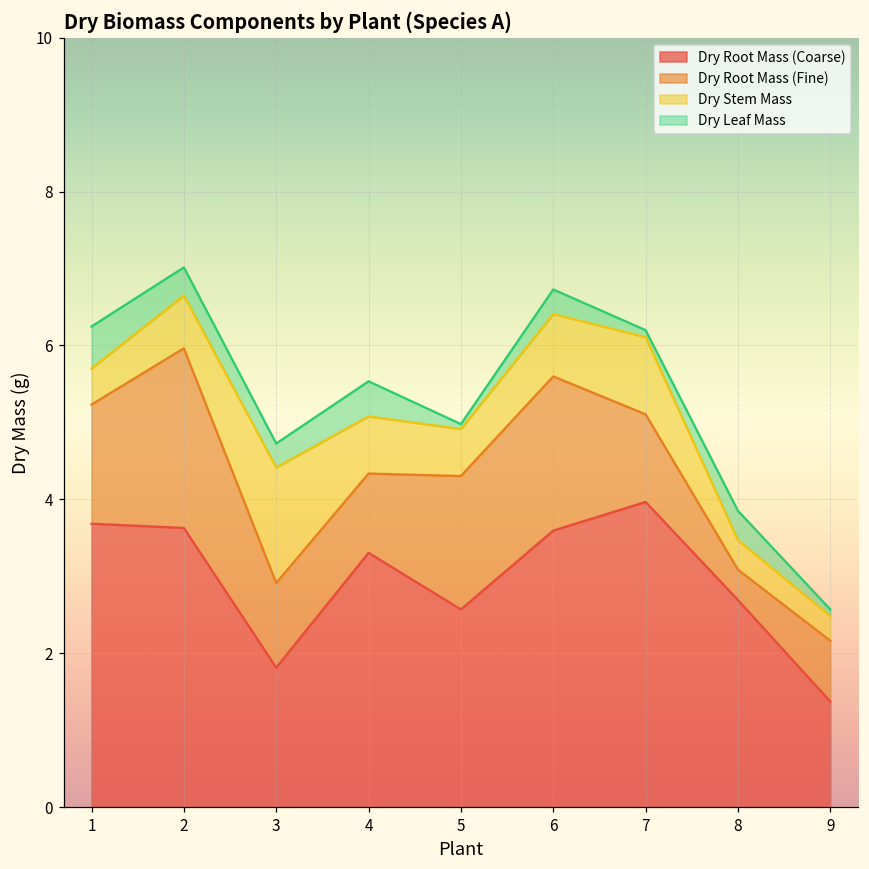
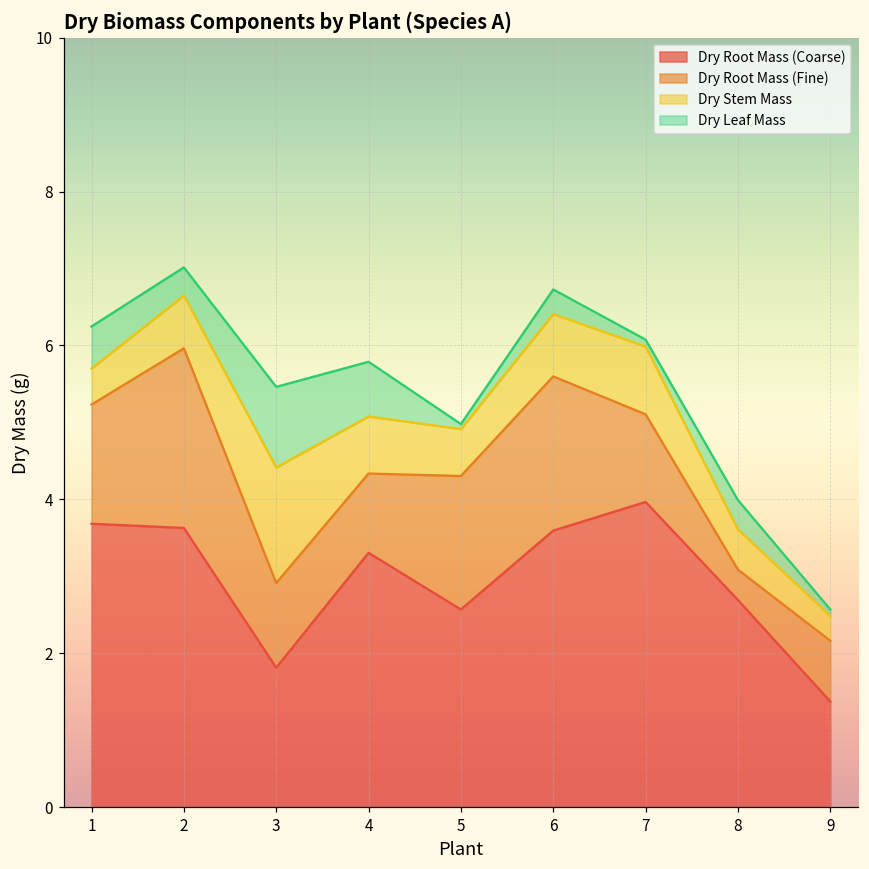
  {
    "Dry Stem Mass": {
      "1": 0.5,
      "2": 0.7,
      "3": 1.5,
      "4": 0.7,
      "5": 0.6,
      "6": 0.8,
-     "7": 1.0,
-     "8": 0.4,
+     "7": 0.9,
+     "8": 0.5,
      "9": 0.3
    },
    "Dry Leaf Mass": {
      "1": 0.5,
      "2": 0.4,
-     "3": 0.3,
-     "4": 0.5,
+     "3": 1.0,
+     "4": 0.7,
      "5": 0.1,
      "6": 0.3,
      "7": 0.1,
      "8": 0.4,
      "9": 0.1
    }
  }
